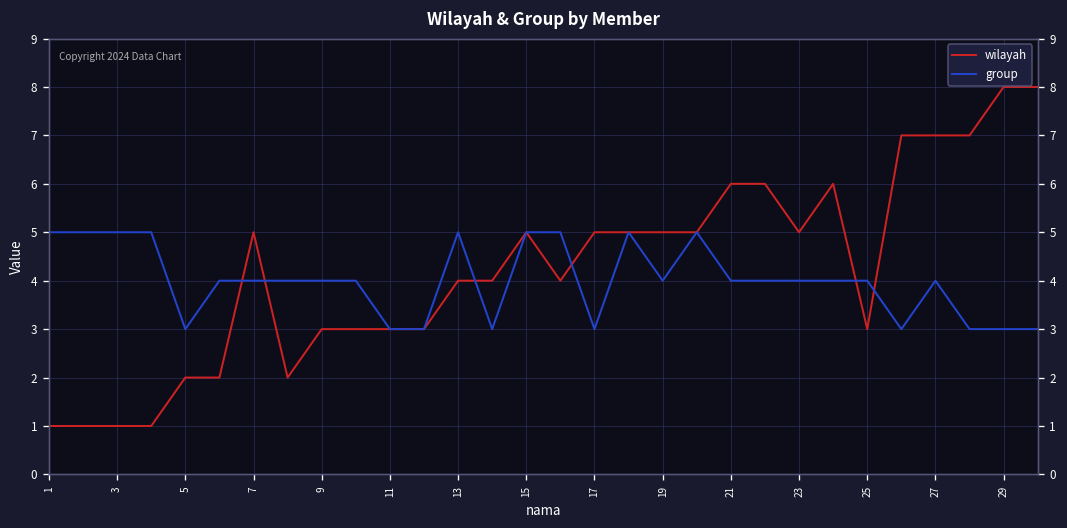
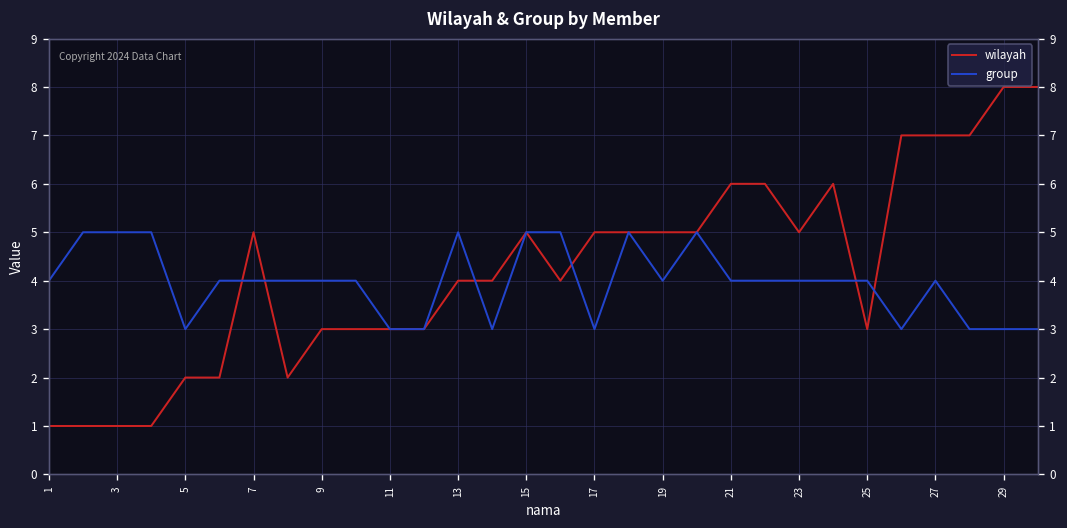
  {
    "wilayah": {
      "1": 1,
      "3": 1,
      "5": 2,
      "7": 5,
      "9": 3,
      "13": 4,
      "17": 5,
      "19": 5,
      "21": 6,
      "23": 5,
      "25": 3,
      "27": 7,
      "29": 8
    },
    "group": {
-     "1": 5,
+     "1": 4,
      "3": 5,
      "5": 3,
      "7": 4,
      "9": 4,
      "13": 5,
      "17": 3,
      "19": 4,
      "21": 4,
      "23": 4,
      "25": 4,
      "27": 4,
      "29": 3
    }
  }
